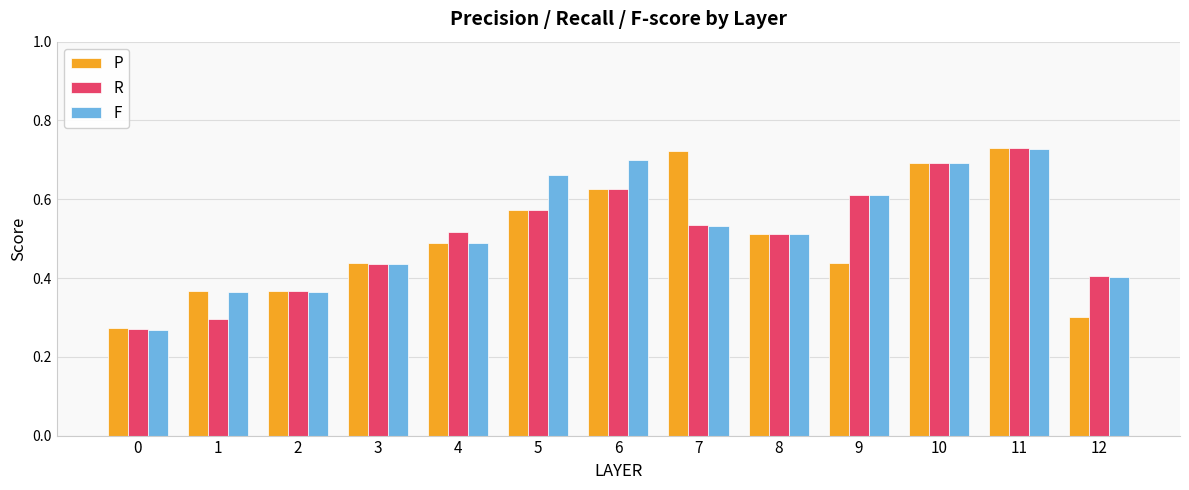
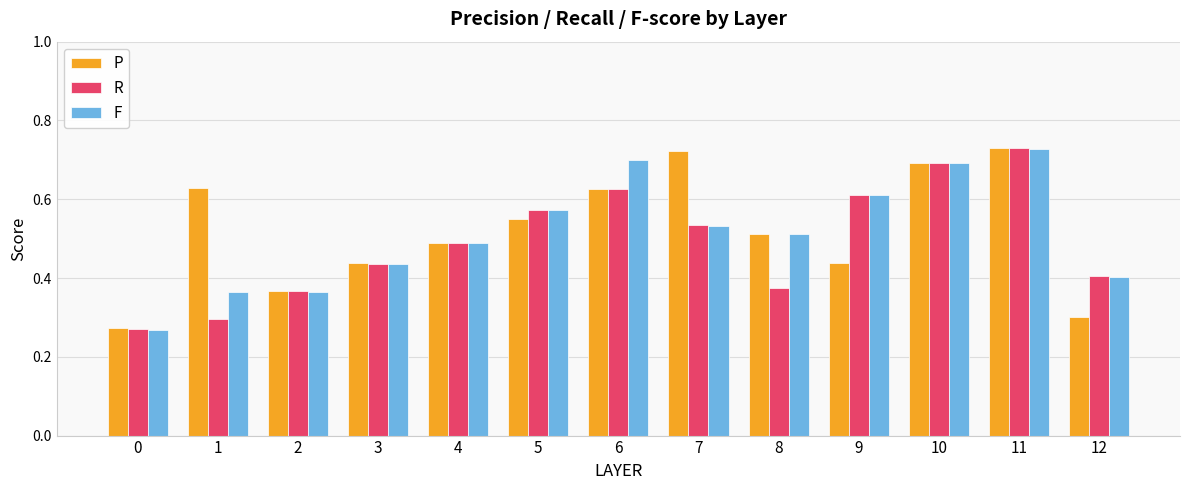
  {
    "P": {
      "0": 0.27,
-     "1": 0.37,
+     "1": 0.63,
      "2": 0.37,
      "3": 0.44,
      "4": 0.49,
-     "5": 0.57,
+     "5": 0.55,
      "6": 0.63,
      "7": 0.72,
      "8": 0.51,
      "9": 0.44,
      "10": 0.69,
      "11": 0.73,
      "12": 0.30
    },
    "R": {
      "0": 0.27,
      "1": 0.30,
      "2": 0.37,
      "3": 0.44,
-     "4": 0.52,
+     "4": 0.49,
      "5": 0.57,
      "6": 0.63,
      "7": 0.53,
-     "8": 0.51,
+     "8": 0.37,
      "9": 0.61,
      "10": 0.69,
      "11": 0.73,
      "12": 0.40
    },
    "F": {
      "0": 0.27,
      "1": 0.36,
      "2": 0.36,
      "3": 0.44,
      "4": 0.49,
-     "5": 0.66,
+     "5": 0.57,
      "6": 0.70,
      "7": 0.53,
      "8": 0.51,
      "9": 0.61,
      "10": 0.69,
      "11": 0.73,
      "12": 0.40
    }
  }
